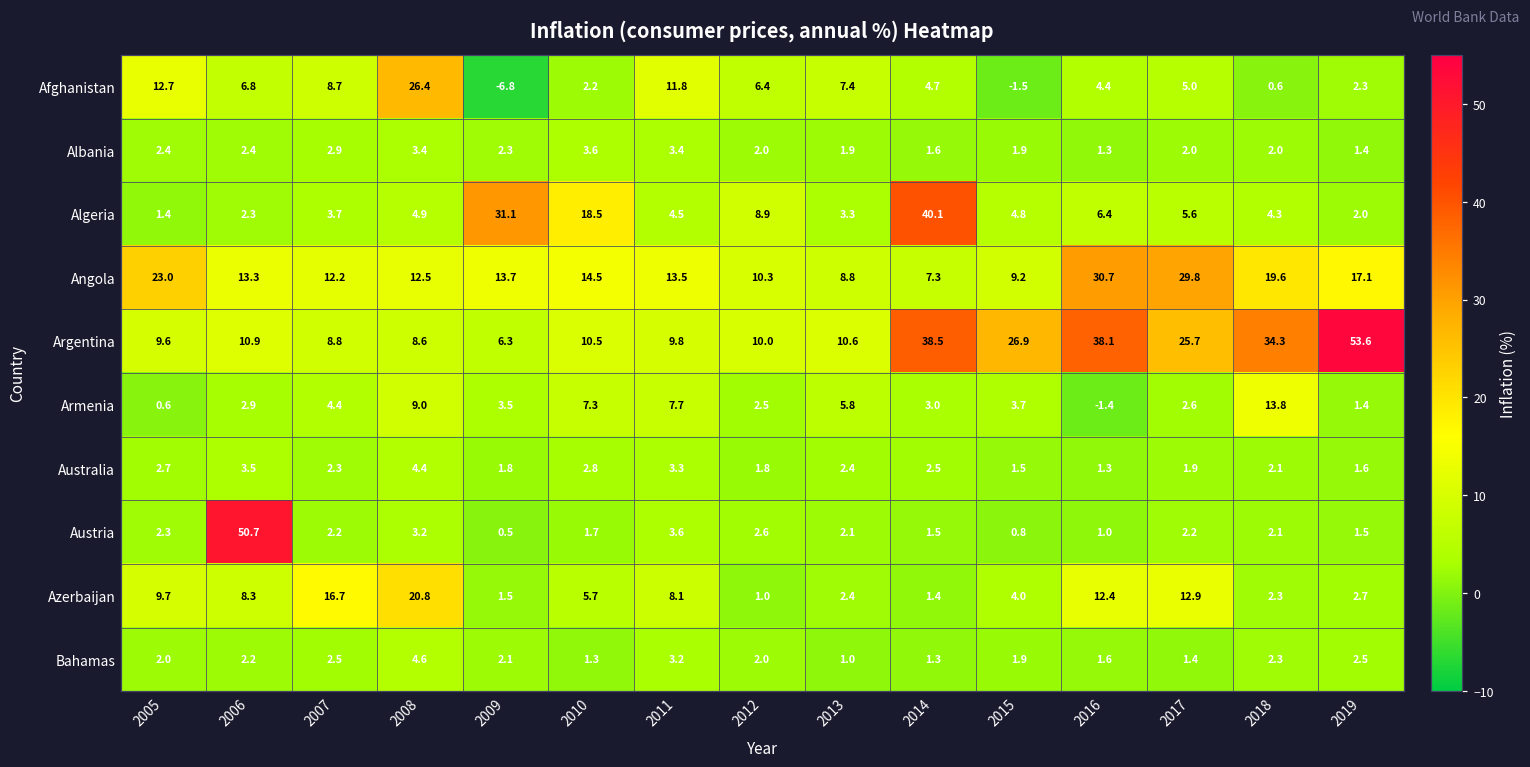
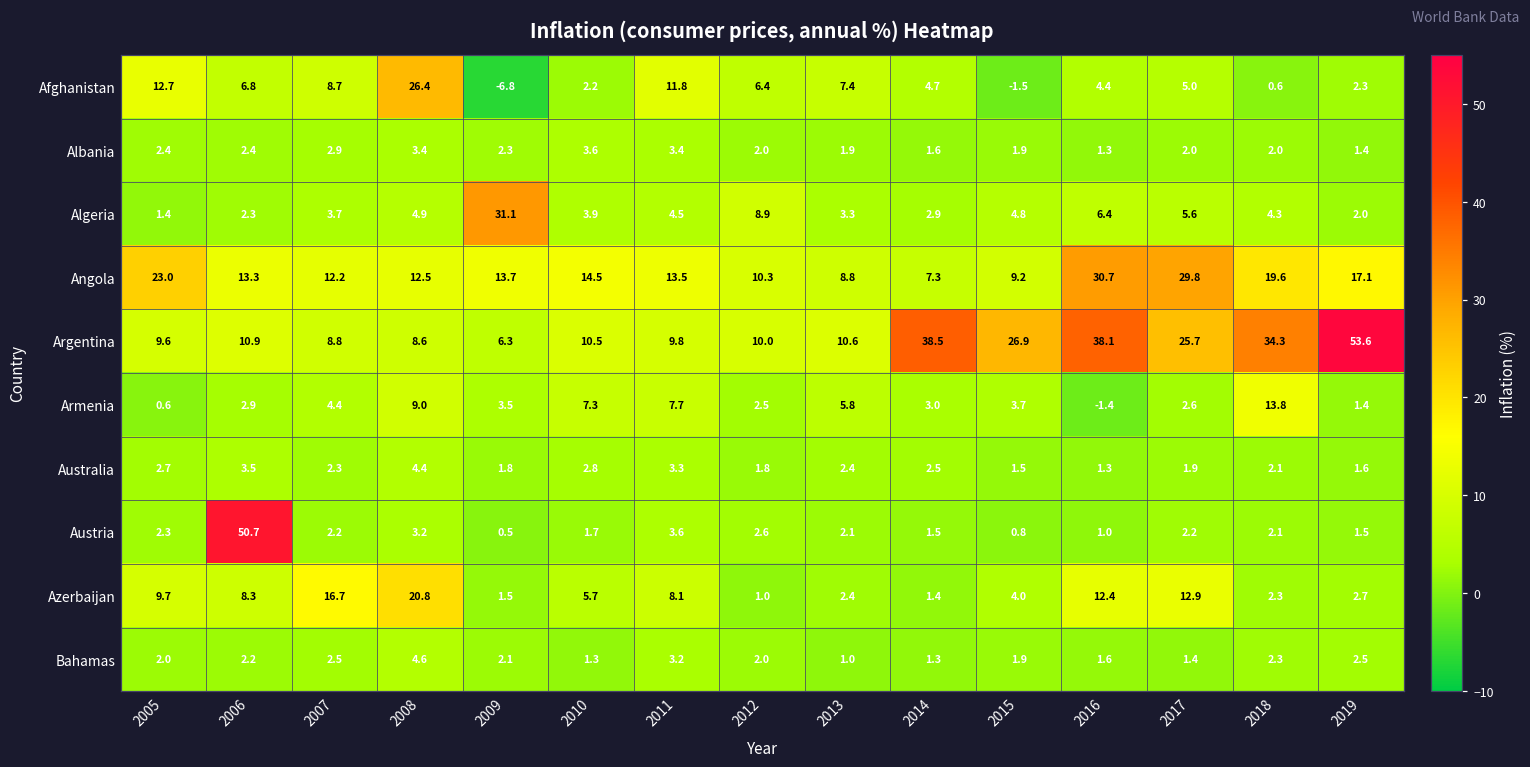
  {
    "Afghanistan": {
      "2005": 12.7,
      "2006": 6.8,
      "2007": 8.7,
      "2008": 26.4,
      "2009": -6.8,
      "2010": 2.2,
      "2011": 11.8,
      "2012": 6.4,
      "2013": 7.4,
      "2014": 4.7,
      "2015": -1.5,
      "2016": 4.4,
      "2017": 5.0,
      "2018": 0.6,
      "2019": 2.3
    },
    "Albania": {
      "2005": 2.4,
      "2006": 2.4,
      "2007": 2.9,
      "2008": 3.4,
      "2009": 2.3,
      "2010": 3.6,
      "2011": 3.4,
      "2012": 2.0,
      "2013": 1.9,
      "2014": 1.6,
      "2015": 1.9,
      "2016": 1.3,
      "2017": 2.0,
      "2018": 2.0,
      "2019": 1.4
    },
    "Algeria": {
      "2005": 1.4,
      "2006": 2.3,
      "2007": 3.7,
      "2008": 4.9,
      "2009": 31.1,
-     "2010": 18.5,
+     "2010": 3.9,
      "2011": 4.5,
      "2012": 8.9,
      "2013": 3.3,
-     "2014": 40.1,
+     "2014": 2.9,
      "2015": 4.8,
      "2016": 6.4,
      "2017": 5.6,
      "2018": 4.3,
      "2019": 2.0
    },
    "Angola": {
      "2005": 23.0,
      "2006": 13.3,
      "2007": 12.2,
      "2008": 12.5,
      "2009": 13.7,
      "2010": 14.5,
      "2011": 13.5,
      "2012": 10.3,
      "2013": 8.8,
      "2014": 7.3,
      "2015": 9.2,
      "2016": 30.7,
      "2017": 29.8,
      "2018": 19.6,
      "2019": 17.1
    },
    "Argentina": {
      "2005": 9.6,
      "2006": 10.9,
      "2007": 8.8,
      "2008": 8.6,
      "2009": 6.3,
      "2010": 10.5,
      "2011": 9.8,
      "2012": 10.0,
      "2013": 10.6,
      "2014": 38.5,
      "2015": 26.9,
      "2016": 38.1,
      "2017": 25.7,
      "2018": 34.3,
      "2019": 53.6
    },
    "Armenia": {
      "2005": 0.6,
      "2006": 2.9,
      "2007": 4.4,
      "2008": 9.0,
      "2009": 3.5,
      "2010": 7.3,
      "2011": 7.7,
      "2012": 2.5,
      "2013": 5.8,
      "2014": 3.0,
      "2015": 3.7,
      "2016": -1.4,
      "2017": 2.6,
      "2018": 13.8,
      "2019": 1.4
    },
    "Australia": {
      "2005": 2.7,
      "2006": 3.5,
      "2007": 2.3,
      "2008": 4.4,
      "2009": 1.8,
      "2010": 2.8,
      "2011": 3.3,
      "2012": 1.8,
      "2013": 2.4,
      "2014": 2.5,
      "2015": 1.5,
      "2016": 1.3,
      "2017": 1.9,
      "2018": 2.1,
      "2019": 1.6
    },
    "Austria": {
      "2005": 2.3,
      "2006": 50.7,
      "2007": 2.2,
      "2008": 3.2,
      "2009": 0.5,
      "2010": 1.7,
      "2011": 3.6,
      "2012": 2.6,
      "2013": 2.1,
      "2014": 1.5,
      "2015": 0.8,
      "2016": 1.0,
      "2017": 2.2,
      "2018": 2.1,
      "2019": 1.5
    },
    "Azerbaijan": {
      "2005": 9.7,
      "2006": 8.3,
      "2007": 16.7,
      "2008": 20.8,
      "2009": 1.5,
      "2010": 5.7,
      "2011": 8.1,
      "2012": 1.0,
      "2013": 2.4,
      "2014": 1.4,
      "2015": 4.0,
      "2016": 12.4,
      "2017": 12.9,
      "2018": 2.3,
      "2019": 2.7
    },
    "Bahamas": {
      "2005": 2.0,
      "2006": 2.2,
      "2007": 2.5,
      "2008": 4.6,
      "2009": 2.1,
      "2010": 1.3,
      "2011": 3.2,
      "2012": 2.0,
      "2013": 1.0,
      "2014": 1.3,
      "2015": 1.9,
      "2016": 1.6,
      "2017": 1.4,
      "2018": 2.3,
      "2019": 2.5
    }
  }
